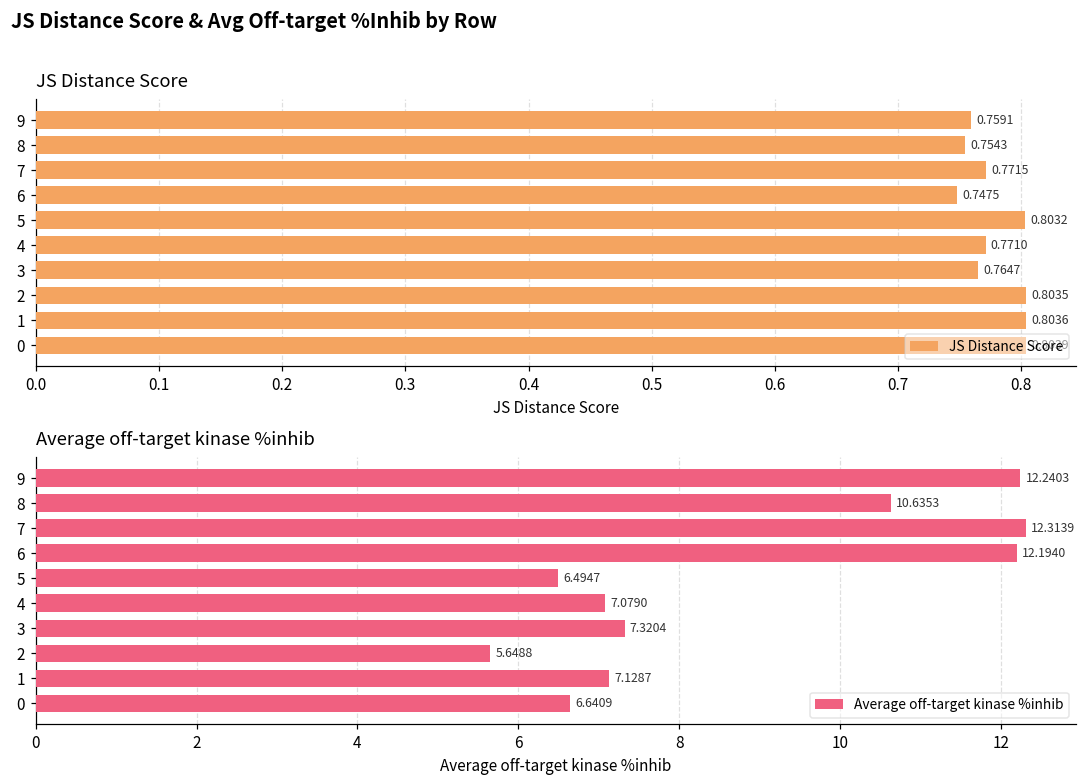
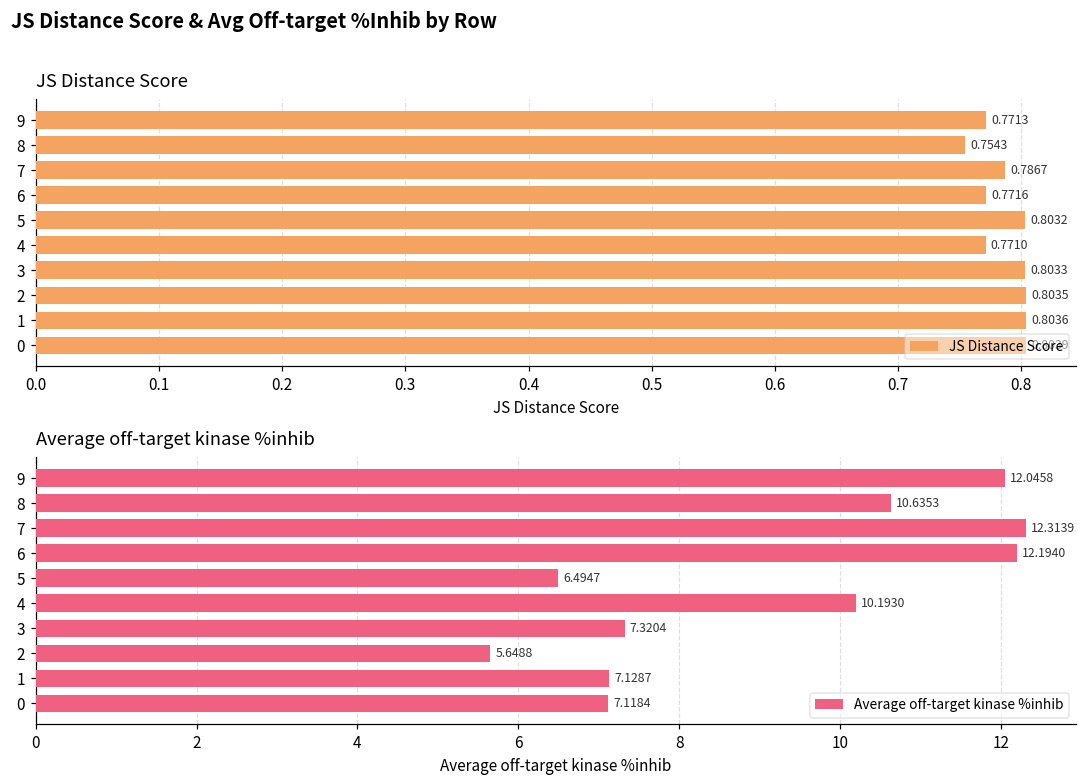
  {
    "JS Distance Score": {
-     "9": 0.7591,
+     "9": 0.7713,
      "8": 0.7543,
-     "7": 0.7715,
-     "6": 0.7475,
+     "7": 0.7867,
+     "6": 0.7716,
      "5": 0.8032,
      "4": 0.7710,
-     "3": 0.7647,
+     "3": 0.8033,
      "2": 0.8035,
      "1": 0.8036
    },
    "Average off-target kinase %inhib": {
-     "9": 12.2403,
+     "9": 12.0458,
      "8": 10.6353,
      "7": 12.3139,
      "6": 12.1940,
      "5": 6.4947,
-     "4": 7.0790,
+     "4": 10.1930,
      "3": 7.3204,
      "2": 5.6488,
      "1": 7.1287,
-     "0": 6.6409
+     "0": 7.1184
    }
  }
